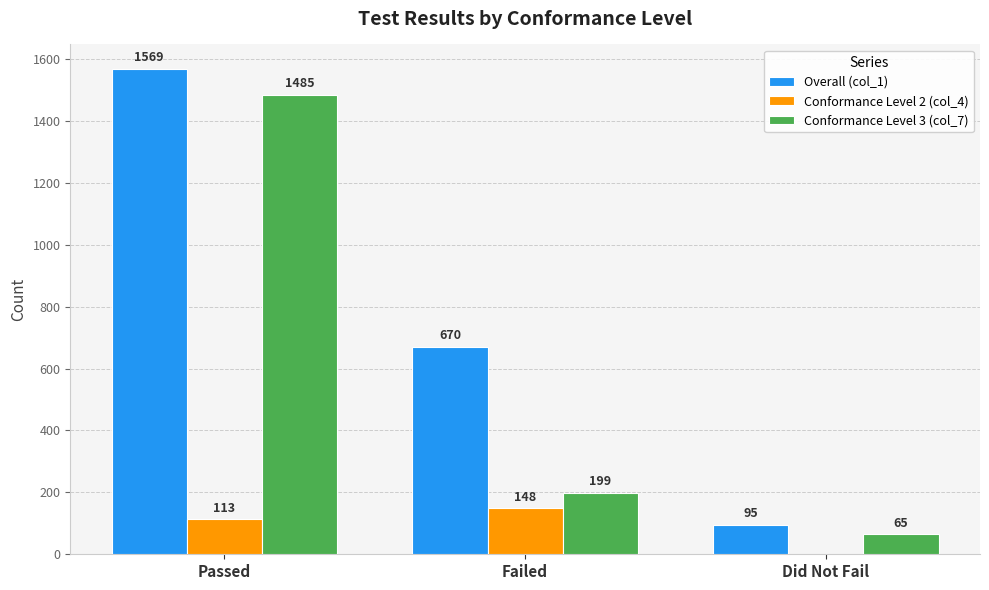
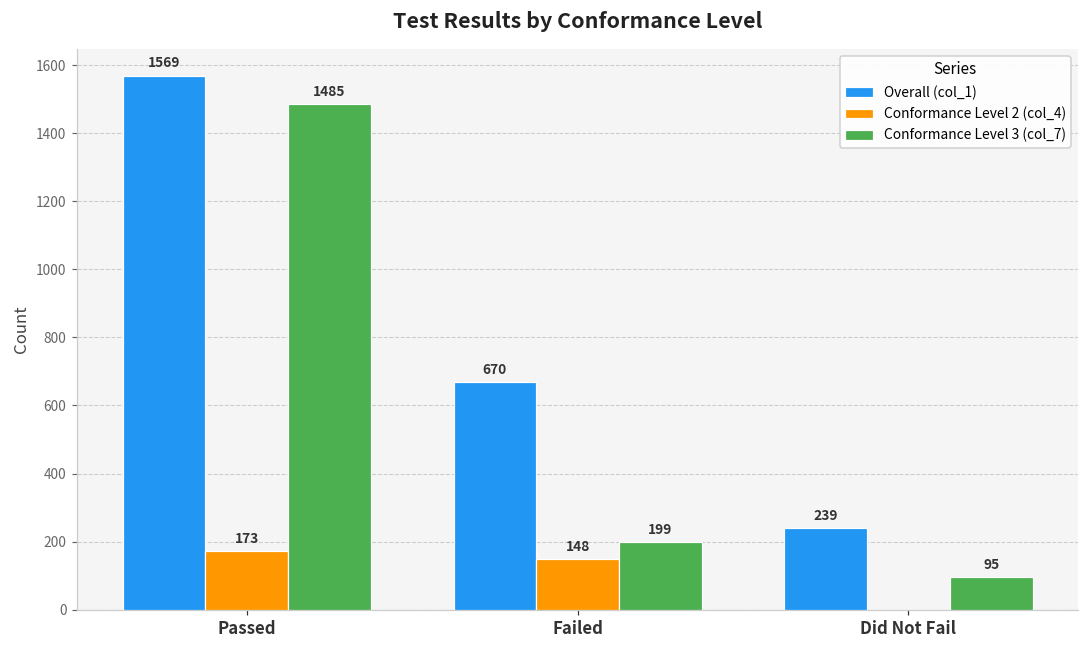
  {
    "Overall (col_1)": {
      "Passed": 1569,
      "Failed": 670,
-     "Did Not Fail": 95
+     "Did Not Fail": 239
    },
    "Conformance Level 2 (col_4)": {
-     "Passed": 113,
+     "Passed": 173,
      "Failed": 148
    },
    "Conformance Level 3 (col_7)": {
      "Passed": 1485,
      "Failed": 199,
-     "Did Not Fail": 65
+     "Did Not Fail": 95
    }
  }
